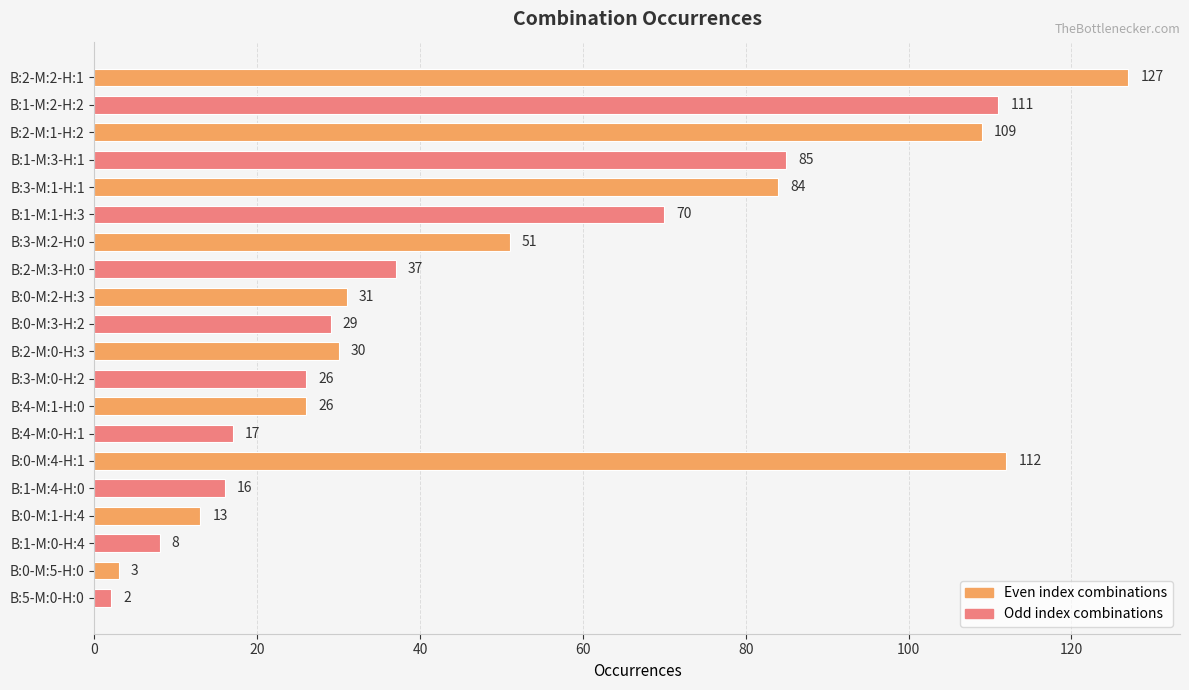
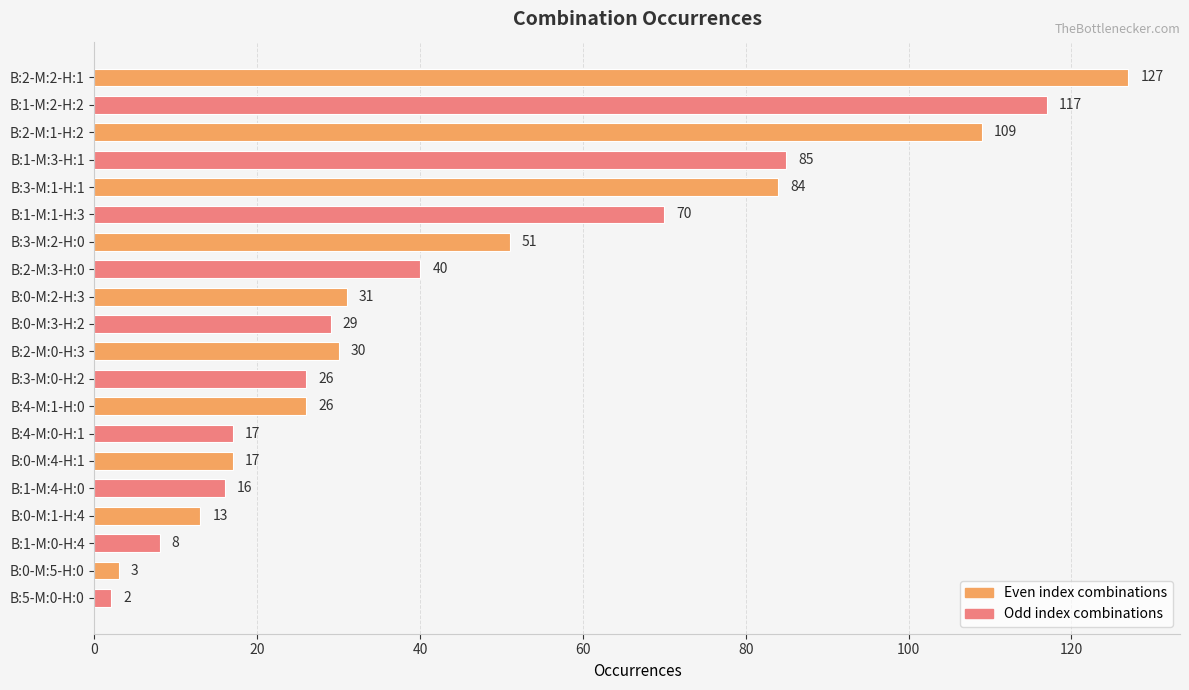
  {
    "B:2-M:2-H:1": 127,
-   "B:1-M:2-H:2": 111,
+   "B:1-M:2-H:2": 117,
    "B:2-M:1-H:2": 109,
    "B:1-M:3-H:1": 85,
    "B:3-M:1-H:1": 84,
    "B:1-M:1-H:3": 70,
    "B:3-M:2-H:0": 51,
-   "B:2-M:3-H:0": 37,
+   "B:2-M:3-H:0": 40,
    "B:0-M:2-H:3": 31,
    "B:0-M:3-H:2": 29,
    "B:2-M:0-H:3": 30,
    "B:3-M:0-H:2": 26,
    "B:4-M:1-H:0": 26,
    "B:4-M:0-H:1": 17,
-   "B:0-M:4-H:1": 112,
+   "B:0-M:4-H:1": 17,
    "B:1-M:4-H:0": 16,
    "B:0-M:1-H:4": 13,
    "B:1-M:0-H:4": 8,
    "B:0-M:5-H:0": 3,
    "B:5-M:0-H:0": 2
  }
